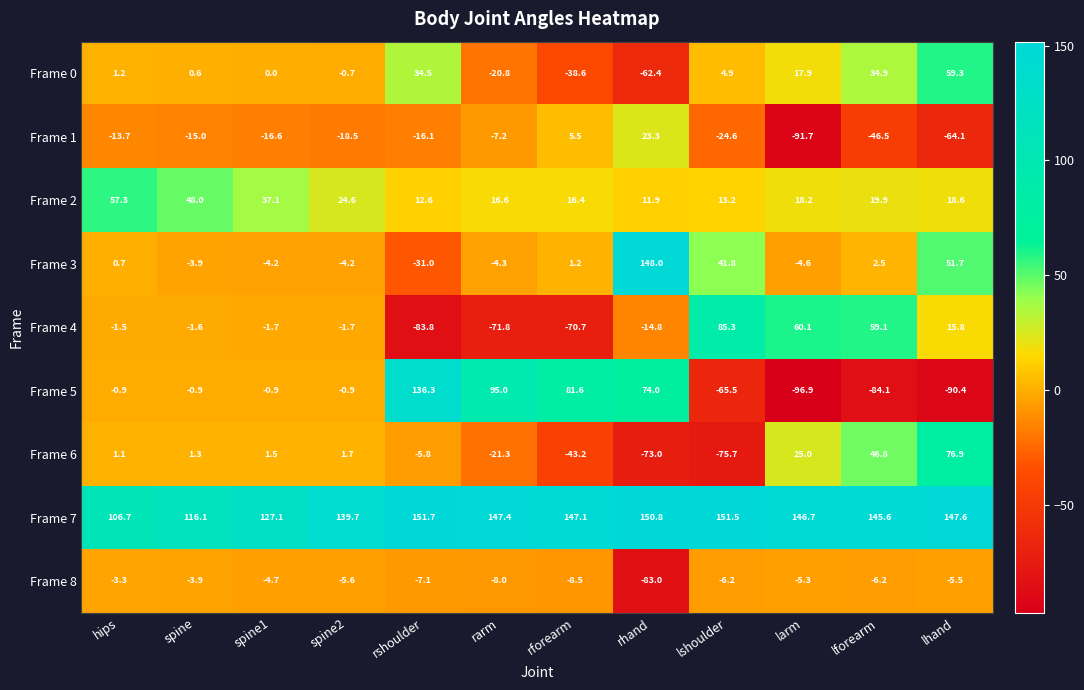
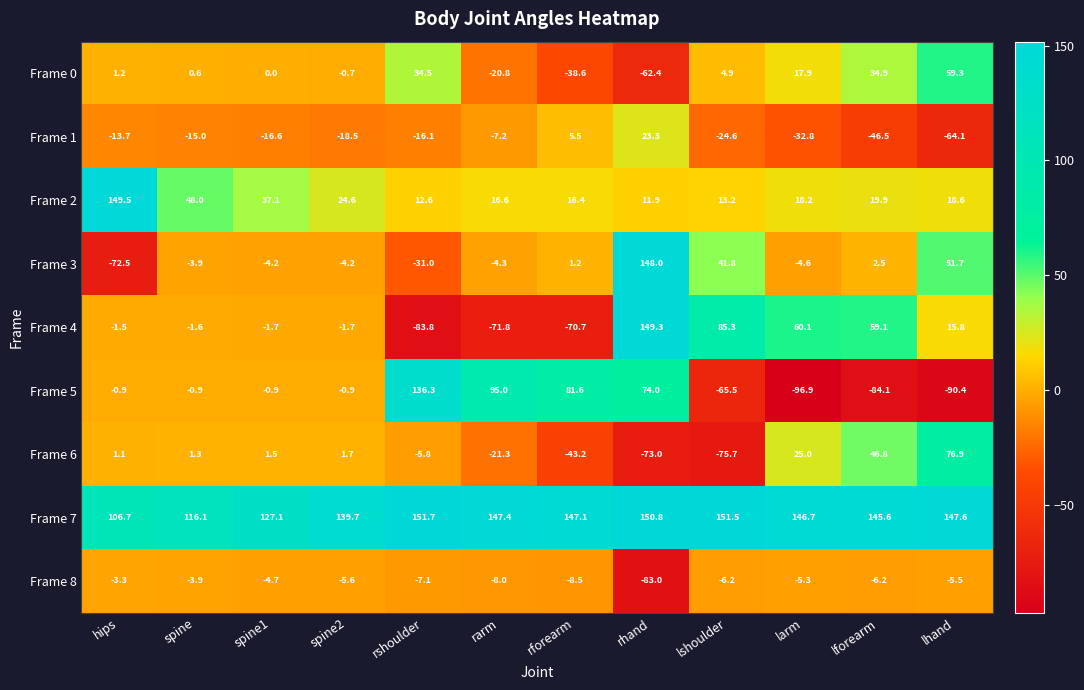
  {
    "Frame 0": {
      "hips": 1.2,
      "spine": 0.6,
      "spine1": 0.0,
      "spine2": -0.7,
      "rshoulder": 34.5,
      "rarm": -20.8,
      "rforearm": -38.6,
      "rhand": -62.4,
      "lshoulder": 4.9,
      "larm": 17.9,
      "lforearm": 34.9,
      "lhand": 59.3
    },
    "Frame 1": {
      "hips": -13.7,
      "spine": -15.0,
      "spine1": -16.6,
      "spine2": -18.5,
      "rshoulder": -16.1,
      "rarm": -7.2,
      "rforearm": 5.5,
      "rhand": 23.3,
      "lshoulder": -24.6,
-     "larm": -91.7,
+     "larm": -32.8,
      "lforearm": -46.5,
      "lhand": -64.1
    },
    "Frame 2": {
-     "hips": 57.3,
+     "hips": 149.5,
      "spine": 48.0,
      "spine1": 37.1,
      "spine2": 24.6,
      "rshoulder": 12.6,
      "rarm": 16.6,
      "rforearm": 16.4,
      "rhand": 11.9,
      "lshoulder": 13.2,
      "larm": 18.2,
      "lforearm": 19.9,
      "lhand": 18.6
    },
    "Frame 3": {
-     "hips": 0.7,
+     "hips": -72.5,
      "spine": -3.9,
      "spine1": -4.2,
      "spine2": -4.2,
      "rshoulder": -31.0,
      "rarm": -4.3,
      "rforearm": 1.2,
      "rhand": 148.0,
      "lshoulder": 41.8,
      "larm": -4.6,
      "lforearm": 2.5,
      "lhand": 51.7
    },
    "Frame 4": {
      "hips": -1.5,
      "spine": -1.6,
      "spine1": -1.7,
      "spine2": -1.7,
      "rshoulder": -83.8,
      "rarm": -71.8,
      "rforearm": -70.7,
-     "rhand": -14.8,
+     "rhand": 149.3,
      "lshoulder": 85.3,
      "larm": 60.1,
      "lforearm": 59.1,
      "lhand": 15.8
    },
    "Frame 5": {
      "hips": -0.9,
      "spine": -0.9,
      "spine1": -0.9,
      "spine2": -0.9,
      "rshoulder": 136.3,
      "rarm": 95.0,
      "rforearm": 81.6,
      "rhand": 74.0,
      "lshoulder": -65.5,
      "larm": -96.9,
      "lforearm": -84.1,
      "lhand": -90.4
    },
    "Frame 6": {
      "hips": 1.1,
      "spine": 1.3,
      "spine1": 1.5,
      "spine2": 1.7,
      "rshoulder": -5.8,
      "rarm": -21.3,
      "rforearm": -43.2,
      "rhand": -73.0,
      "lshoulder": -75.7,
      "larm": 25.0,
      "lforearm": 46.8,
      "lhand": 76.9
    },
    "Frame 7": {
      "hips": 106.7,
      "spine": 116.1,
      "spine1": 127.1,
      "spine2": 139.7,
      "rshoulder": 151.7,
      "rarm": 147.4,
      "rforearm": 147.1,
      "rhand": 150.8,
      "lshoulder": 151.5,
      "larm": 146.7,
      "lforearm": 145.6,
      "lhand": 147.6
    },
    "Frame 8": {
      "hips": -3.3,
      "spine": -3.9,
      "spine1": -4.7,
      "spine2": -5.6,
      "rshoulder": -7.1,
      "rarm": -8.0,
      "rforearm": -8.5,
      "rhand": -83.0,
      "lshoulder": -6.2,
      "larm": -5.3,
      "lforearm": -6.2,
      "lhand": -5.5
    }
  }
